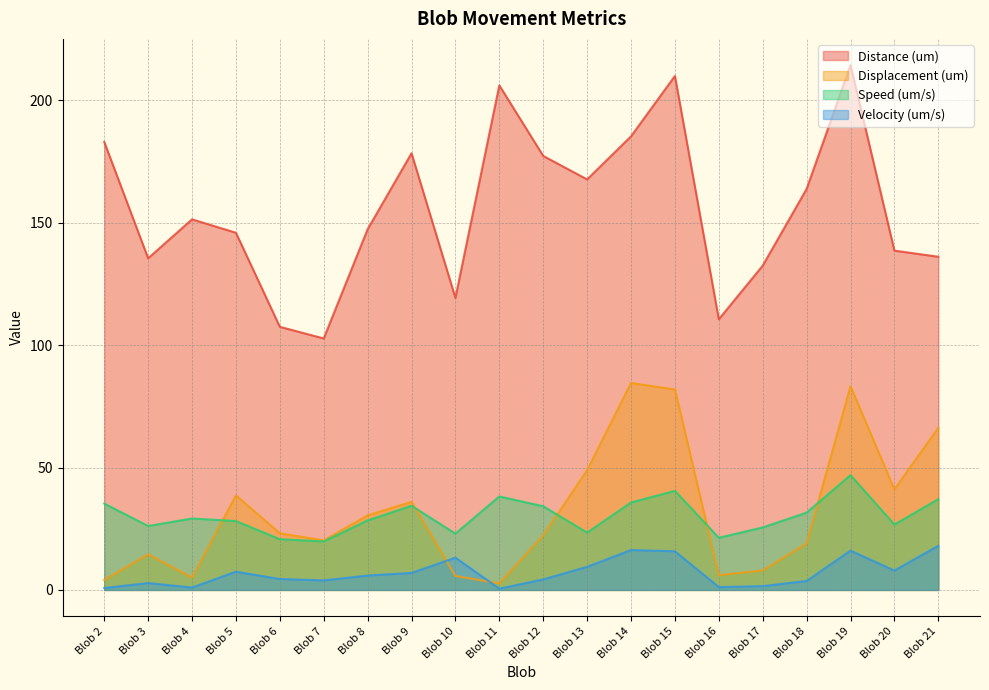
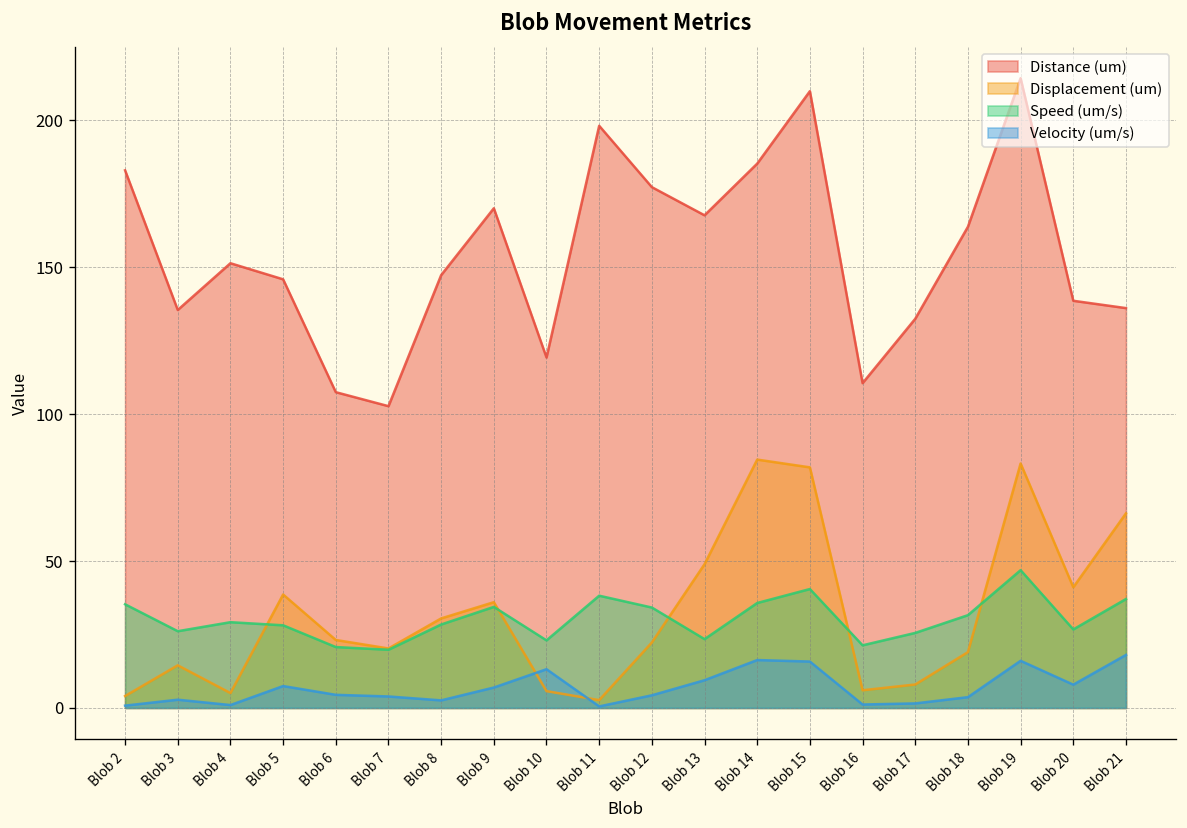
  {
    "Distance (um)": {
      "Blob 2": 183,
      "Blob 3": 135,
      "Blob 4": 151,
      "Blob 5": 146,
      "Blob 6": 107,
      "Blob 7": 103,
      "Blob 8": 147,
-     "Blob 9": 178,
+     "Blob 9": 170,
      "Blob 10": 119,
-     "Blob 11": 206,
+     "Blob 11": 198,
      "Blob 12": 177,
      "Blob 13": 168,
      "Blob 14": 185,
      "Blob 15": 210,
      "Blob 16": 111,
      "Blob 17": 132,
      "Blob 18": 164,
      "Blob 20": 139,
      "Blob 21": 136
    },
    "Displacement (um)": {
      "Blob 2": 4,
      "Blob 3": 15,
      "Blob 4": 5,
      "Blob 5": 39,
      "Blob 6": 23,
      "Blob 8": 30,
      "Blob 9": 36,
      "Blob 10": 6,
      "Blob 11": 3,
      "Blob 12": 22,
      "Blob 13": 49,
      "Blob 14": 85,
      "Blob 15": 82,
      "Blob 16": 6,
      "Blob 17": 8,
      "Blob 18": 19,
      "Blob 19": 83,
      "Blob 20": 41,
      "Blob 21": 66
    },
    "Speed (um/s)": {
      "Blob 2": 35,
      "Blob 3": 26,
      "Blob 4": 29,
      "Blob 5": 28,
      "Blob 6": 21,
      "Blob 8": 28,
      "Blob 9": 34,
      "Blob 10": 23,
      "Blob 11": 38,
      "Blob 12": 34,
      "Blob 13": 23,
      "Blob 14": 36,
      "Blob 15": 40,
      "Blob 16": 21,
      "Blob 17": 26,
      "Blob 18": 32,
      "Blob 19": 47,
      "Blob 20": 27,
      "Blob 21": 37
    },
    "Velocity (um/s)": {
      "Blob 2": 1,
      "Blob 3": 3,
      "Blob 4": 1,
      "Blob 5": 7,
      "Blob 6": 4,
      "Blob 7": 4,
-     "Blob 8": 6,
+     "Blob 8": 3,
      "Blob 9": 7,
      "Blob 10": 13,
      "Blob 11": 1,
      "Blob 12": 4,
      "Blob 13": 9,
      "Blob 14": 16,
      "Blob 15": 16,
      "Blob 16": 1,
      "Blob 17": 2,
      "Blob 18": 4,
      "Blob 19": 16,
      "Blob 20": 8,
      "Blob 21": 18
    }
  }
